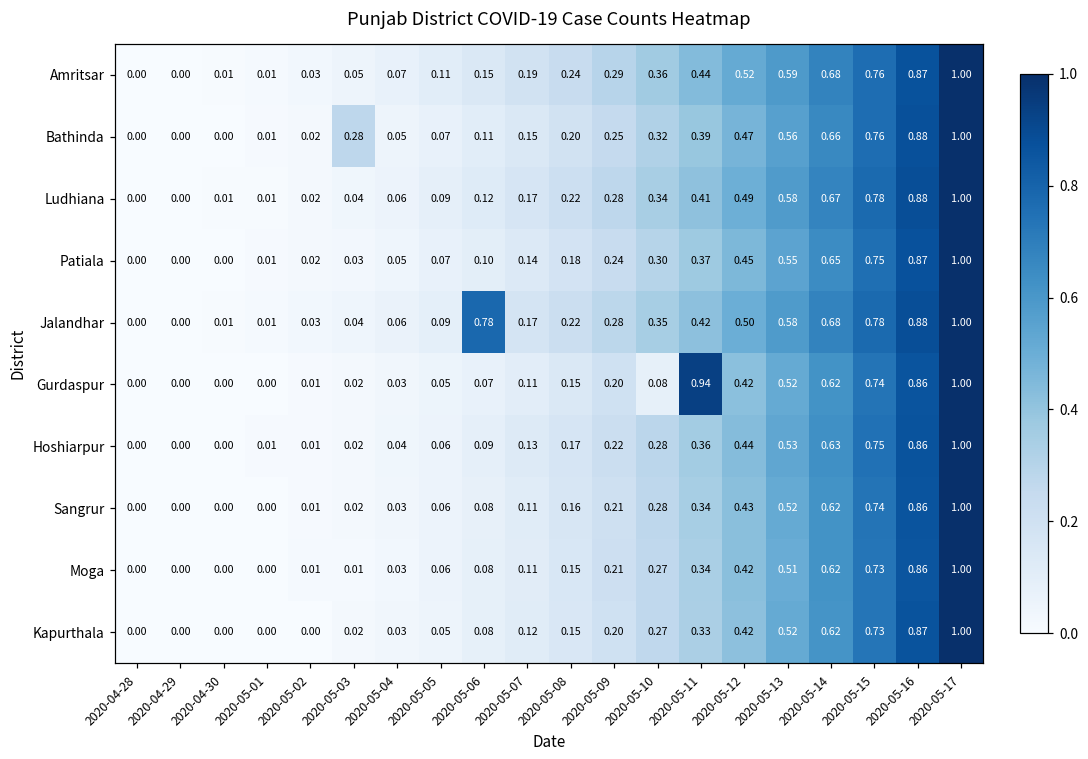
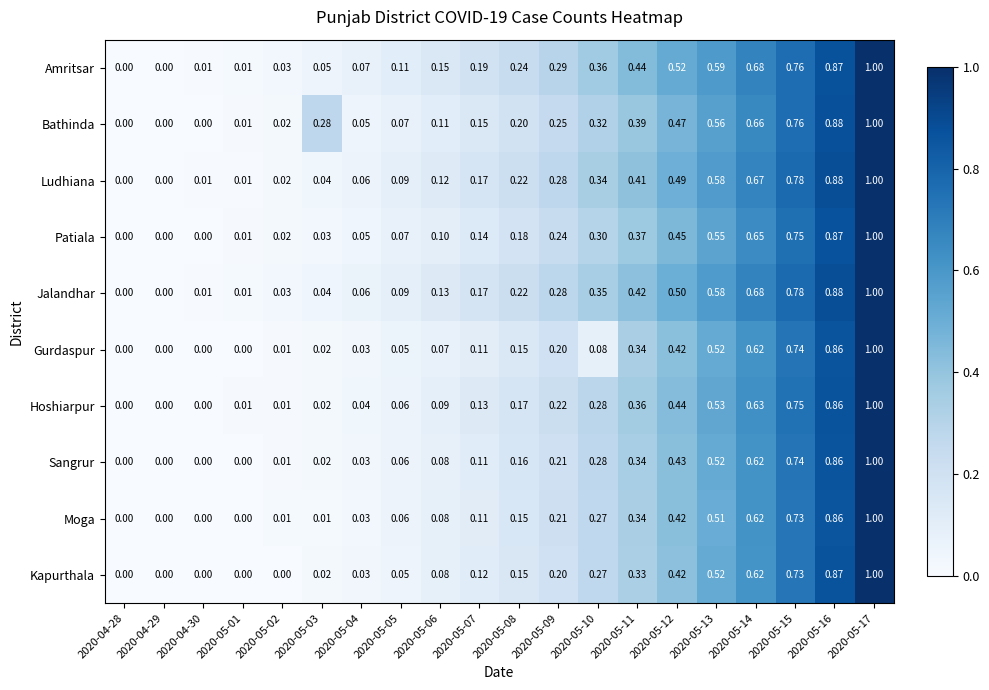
  {
    "Amritsar": {
      "2020-04-28": 0.00,
      "2020-04-29": 0.00,
      "2020-04-30": 0.01,
      "2020-05-01": 0.01,
      "2020-05-02": 0.03,
      "2020-05-03": 0.05,
      "2020-05-04": 0.07,
      "2020-05-05": 0.11,
      "2020-05-06": 0.15,
      "2020-05-07": 0.19,
      "2020-05-08": 0.24,
      "2020-05-09": 0.29,
      "2020-05-10": 0.36,
      "2020-05-11": 0.44,
      "2020-05-12": 0.52,
      "2020-05-13": 0.59,
      "2020-05-14": 0.68,
      "2020-05-15": 0.76,
      "2020-05-16": 0.87,
      "2020-05-17": 1.00
    },
    "Bathinda": {
      "2020-04-28": 0.00,
      "2020-04-29": 0.00,
      "2020-04-30": 0.00,
      "2020-05-01": 0.01,
      "2020-05-02": 0.02,
      "2020-05-03": 0.28,
      "2020-05-04": 0.05,
      "2020-05-05": 0.07,
      "2020-05-06": 0.11,
      "2020-05-07": 0.15,
      "2020-05-08": 0.20,
      "2020-05-09": 0.25,
      "2020-05-10": 0.32,
      "2020-05-11": 0.39,
      "2020-05-12": 0.47,
      "2020-05-13": 0.56,
      "2020-05-14": 0.66,
      "2020-05-15": 0.76,
      "2020-05-16": 0.88,
      "2020-05-17": 1.00
    },
    "Ludhiana": {
      "2020-04-28": 0.00,
      "2020-04-29": 0.00,
      "2020-04-30": 0.01,
      "2020-05-01": 0.01,
      "2020-05-02": 0.02,
      "2020-05-03": 0.04,
      "2020-05-04": 0.06,
      "2020-05-05": 0.09,
      "2020-05-06": 0.12,
      "2020-05-07": 0.17,
      "2020-05-08": 0.22,
      "2020-05-09": 0.28,
      "2020-05-10": 0.34,
      "2020-05-11": 0.41,
      "2020-05-12": 0.49,
      "2020-05-13": 0.58,
      "2020-05-14": 0.67,
      "2020-05-15": 0.78,
      "2020-05-16": 0.88,
      "2020-05-17": 1.00
    },
    "Patiala": {
      "2020-04-28": 0.00,
      "2020-04-29": 0.00,
      "2020-04-30": 0.00,
      "2020-05-01": 0.01,
      "2020-05-02": 0.02,
      "2020-05-03": 0.03,
      "2020-05-04": 0.05,
      "2020-05-05": 0.07,
      "2020-05-06": 0.10,
      "2020-05-07": 0.14,
      "2020-05-08": 0.18,
      "2020-05-09": 0.24,
      "2020-05-10": 0.30,
      "2020-05-11": 0.37,
      "2020-05-12": 0.45,
      "2020-05-13": 0.55,
      "2020-05-14": 0.65,
      "2020-05-15": 0.75,
      "2020-05-16": 0.87,
      "2020-05-17": 1.00
    },
    "Jalandhar": {
      "2020-04-28": 0.00,
      "2020-04-29": 0.00,
      "2020-04-30": 0.01,
      "2020-05-01": 0.01,
      "2020-05-02": 0.03,
      "2020-05-03": 0.04,
      "2020-05-04": 0.06,
      "2020-05-05": 0.09,
-     "2020-05-06": 0.78,
+     "2020-05-06": 0.13,
      "2020-05-07": 0.17,
      "2020-05-08": 0.22,
      "2020-05-09": 0.28,
      "2020-05-10": 0.35,
      "2020-05-11": 0.42,
      "2020-05-12": 0.50,
      "2020-05-13": 0.58,
      "2020-05-14": 0.68,
      "2020-05-15": 0.78,
      "2020-05-16": 0.88,
      "2020-05-17": 1.00
    },
    "Gurdaspur": {
      "2020-04-28": 0.00,
      "2020-04-29": 0.00,
      "2020-04-30": 0.00,
      "2020-05-01": 0.00,
      "2020-05-02": 0.01,
      "2020-05-03": 0.02,
      "2020-05-04": 0.03,
      "2020-05-05": 0.05,
      "2020-05-06": 0.07,
      "2020-05-07": 0.11,
      "2020-05-08": 0.15,
      "2020-05-09": 0.20,
      "2020-05-10": 0.08,
-     "2020-05-11": 0.94,
+     "2020-05-11": 0.34,
      "2020-05-12": 0.42,
      "2020-05-13": 0.52,
      "2020-05-14": 0.62,
      "2020-05-15": 0.74,
      "2020-05-16": 0.86,
      "2020-05-17": 1.00
    },
    "Hoshiarpur": {
      "2020-04-28": 0.00,
      "2020-04-29": 0.00,
      "2020-04-30": 0.00,
      "2020-05-01": 0.01,
      "2020-05-02": 0.01,
      "2020-05-03": 0.02,
      "2020-05-04": 0.04,
      "2020-05-05": 0.06,
      "2020-05-06": 0.09,
      "2020-05-07": 0.13,
      "2020-05-08": 0.17,
      "2020-05-09": 0.22,
      "2020-05-10": 0.28,
      "2020-05-11": 0.36,
      "2020-05-12": 0.44,
      "2020-05-13": 0.53,
      "2020-05-14": 0.63,
      "2020-05-15": 0.75,
      "2020-05-16": 0.86,
      "2020-05-17": 1.00
    },
    "Sangrur": {
      "2020-04-28": 0.00,
      "2020-04-29": 0.00,
      "2020-04-30": 0.00,
      "2020-05-01": 0.00,
      "2020-05-02": 0.01,
      "2020-05-03": 0.02,
      "2020-05-04": 0.03,
      "2020-05-05": 0.06,
      "2020-05-06": 0.08,
      "2020-05-07": 0.11,
      "2020-05-08": 0.16,
      "2020-05-09": 0.21,
      "2020-05-10": 0.28,
      "2020-05-11": 0.34,
      "2020-05-12": 0.43,
      "2020-05-13": 0.52,
      "2020-05-14": 0.62,
      "2020-05-15": 0.74,
      "2020-05-16": 0.86,
      "2020-05-17": 1.00
    },
    "Moga": {
      "2020-04-28": 0.00,
      "2020-04-29": 0.00,
      "2020-04-30": 0.00,
      "2020-05-01": 0.00,
      "2020-05-02": 0.01,
      "2020-05-03": 0.01,
      "2020-05-04": 0.03,
      "2020-05-05": 0.06,
      "2020-05-06": 0.08,
      "2020-05-07": 0.11,
      "2020-05-08": 0.15,
      "2020-05-09": 0.21,
      "2020-05-10": 0.27,
      "2020-05-11": 0.34,
      "2020-05-12": 0.42,
      "2020-05-13": 0.51,
      "2020-05-14": 0.62,
      "2020-05-15": 0.73,
      "2020-05-16": 0.86,
      "2020-05-17": 1.00
    },
    "Kapurthala": {
      "2020-04-28": 0.00,
      "2020-04-29": 0.00,
      "2020-04-30": 0.00,
      "2020-05-01": 0.00,
      "2020-05-02": 0.00,
      "2020-05-03": 0.02,
      "2020-05-04": 0.03,
      "2020-05-05": 0.05,
      "2020-05-06": 0.08,
      "2020-05-07": 0.12,
      "2020-05-08": 0.15,
      "2020-05-09": 0.20,
      "2020-05-10": 0.27,
      "2020-05-11": 0.33,
      "2020-05-12": 0.42,
      "2020-05-13": 0.52,
      "2020-05-14": 0.62,
      "2020-05-15": 0.73,
      "2020-05-16": 0.87,
      "2020-05-17": 1.00
    }
  }
